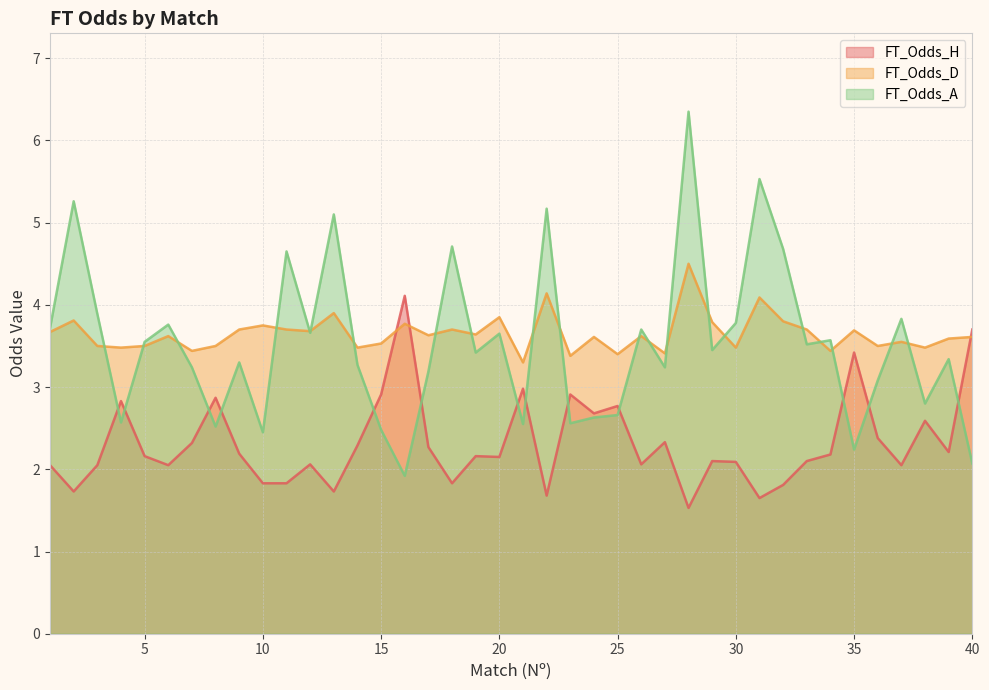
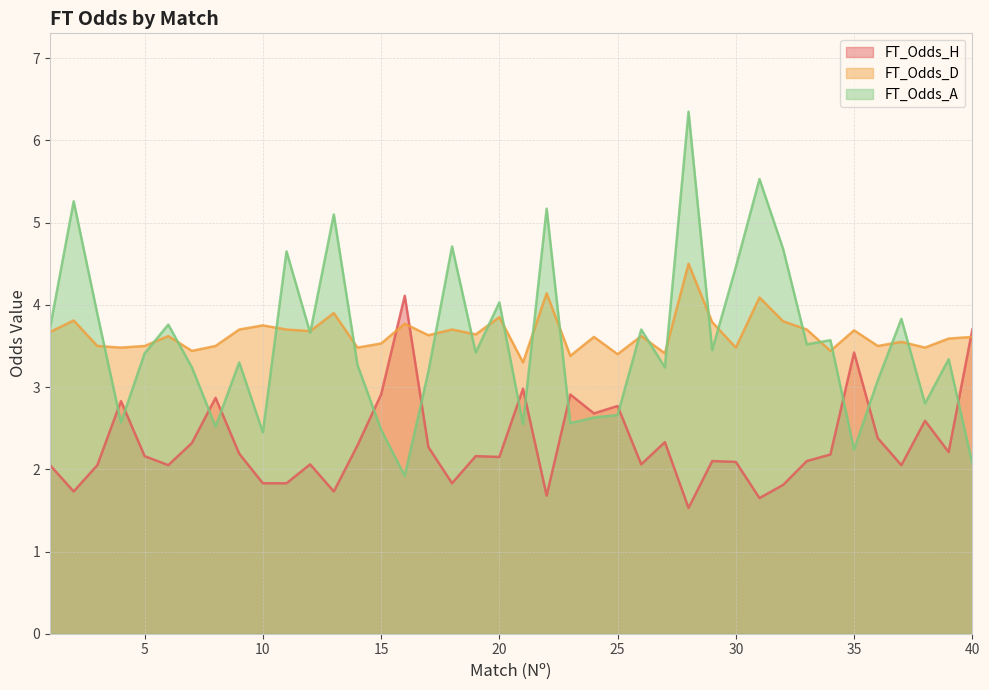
  {
    "FT_Odds_A": {
-     "5": 3.6,
+     "5": 3.4,
      "10": 2.5,
      "15": 2.5,
-     "20": 3.7,
+     "20": 4.0,
      "25": 2.7,
-     "30": 3.8,
+     "30": 4.5,
      "35": 2.2,
      "40": 2.1
    }
  }
